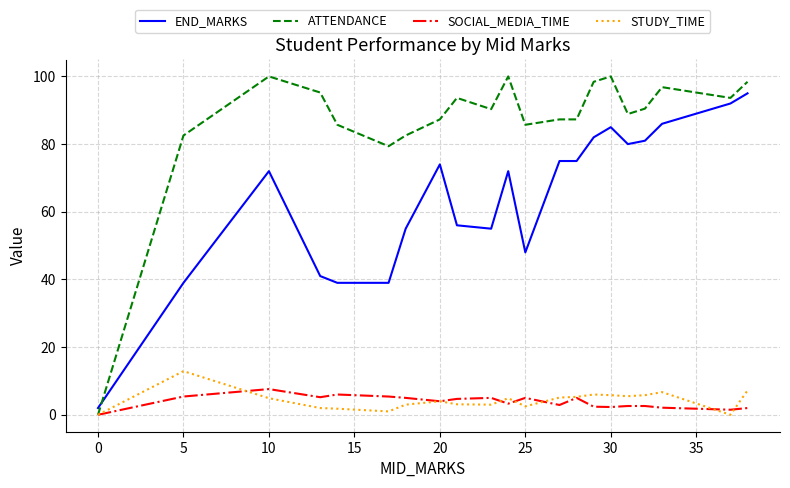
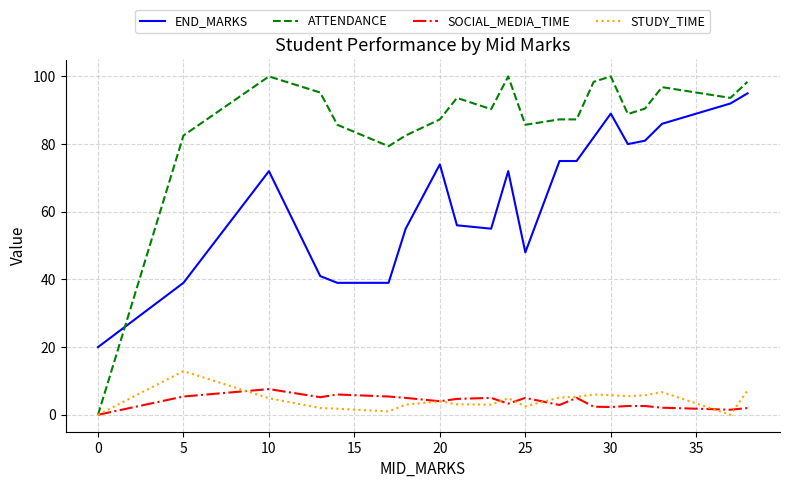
  {
    "END_MARKS": {
-     "0": 2,
+     "0": 20,
      "5": 39,
      "10": 72,
      "20": 74,
      "25": 48,
-     "30": 85
+     "30": 89
    },
    "ATTENDANCE": {
      "5": 83,
      "10": 100,
      "20": 87,
      "25": 86,
      "30": 100
    },
    "SOCIAL_MEDIA_TIME": {
      "5": 5,
      "10": 8,
      "25": 5,
      "30": 2
    },
    "STUDY_TIME": {
      "5": 13,
      "10": 5,
      "25": 3,
      "30": 6
    }
  }
